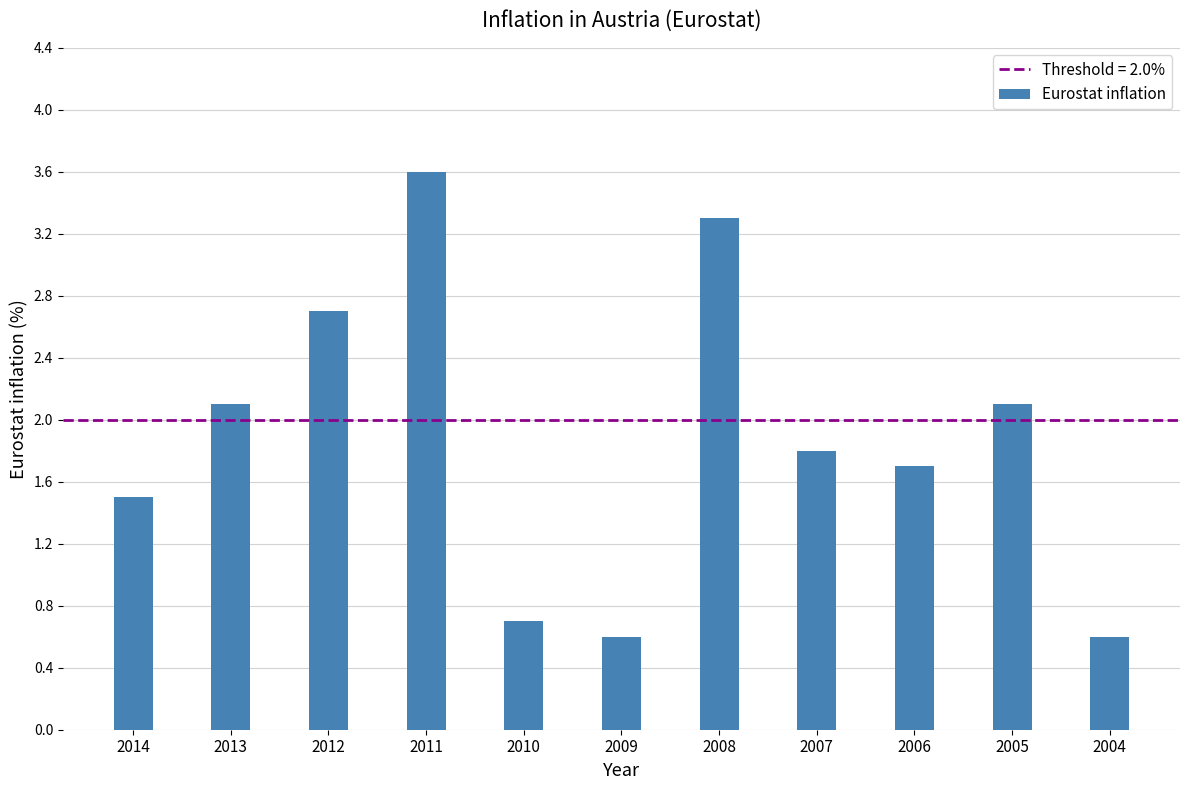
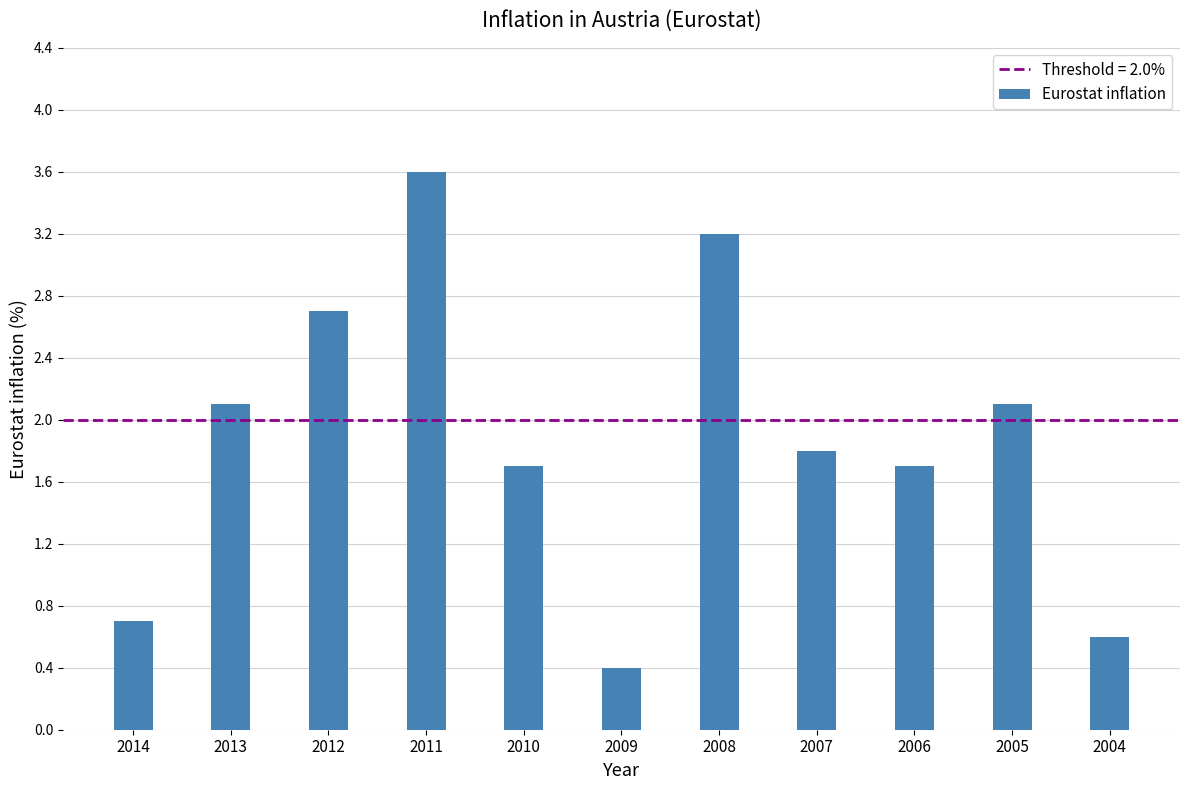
  {
-   "2014": 1.5,
+   "2014": 0.7,
    "2013": 2.1,
    "2012": 2.7,
    "2011": 3.6,
-   "2010": 0.7,
-   "2009": 0.6,
-   "2008": 3.3,
+   "2010": 1.7,
+   "2009": 0.4,
+   "2008": 3.2,
    "2007": 1.8,
    "2006": 1.7,
    "2005": 2.1,
    "2004": 0.6
  }
